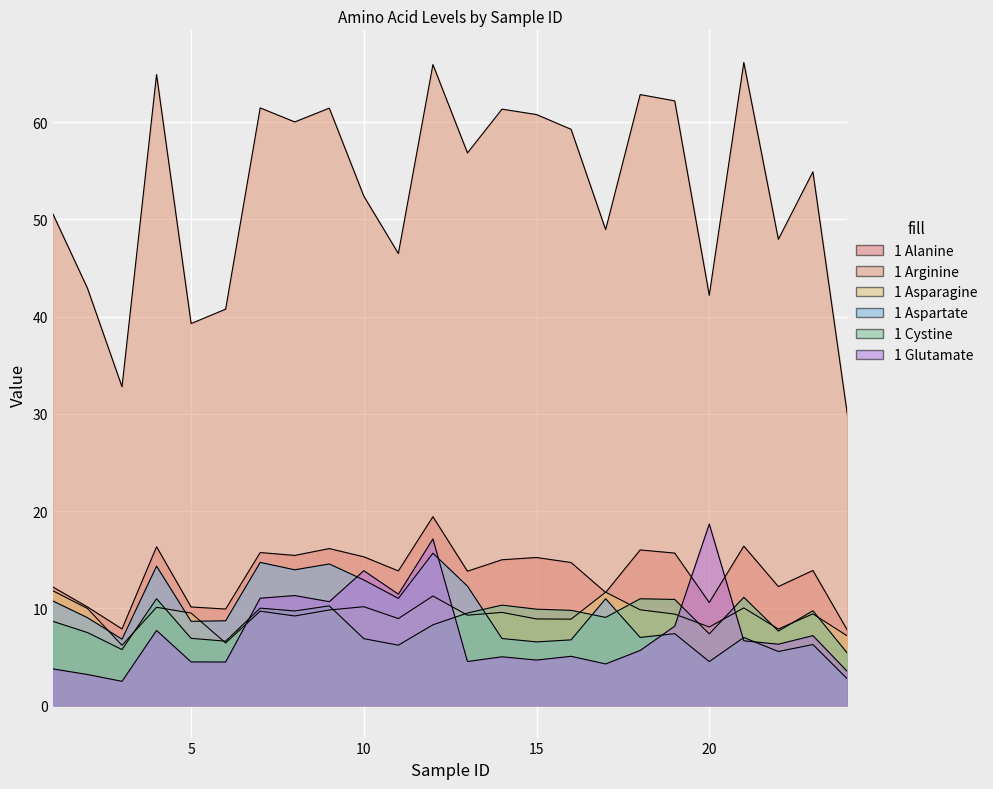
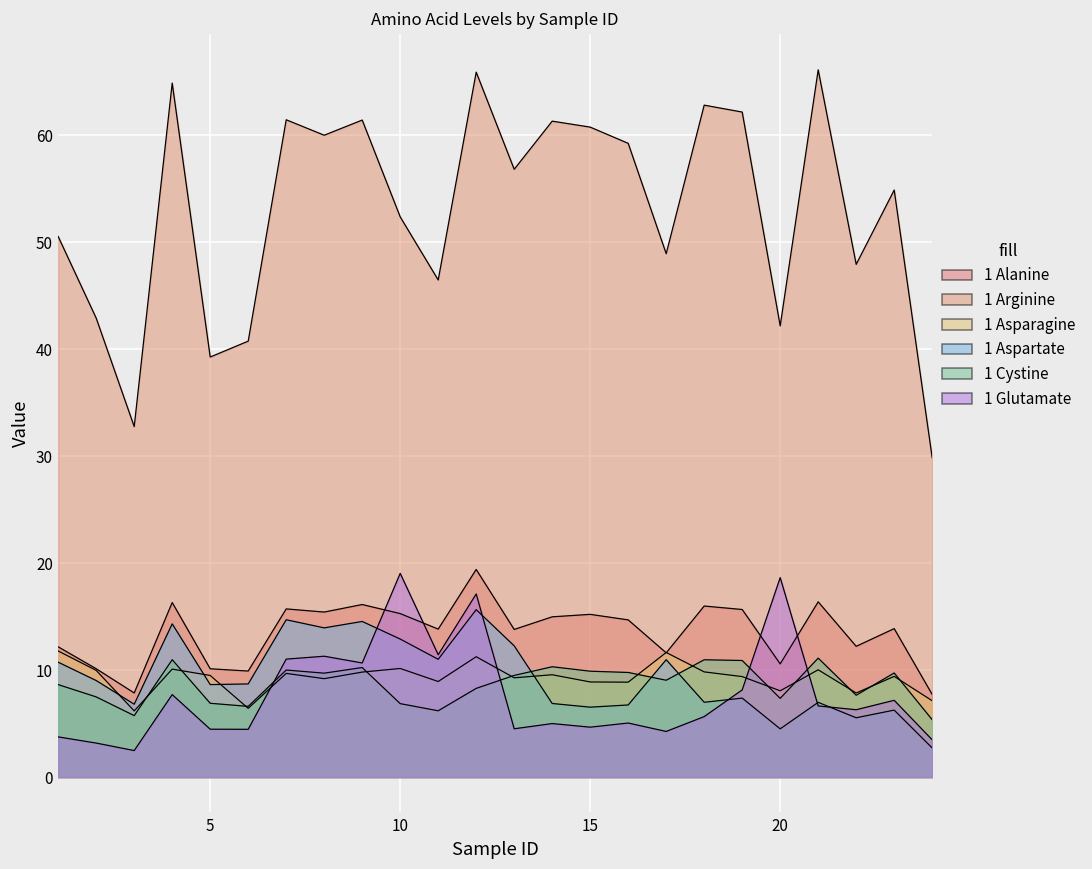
  {
    "1 Glutamate": {
      "5": 4,
-     "10": 14,
+     "10": 19,
      "15": 5,
      "20": 19
    }
  }
